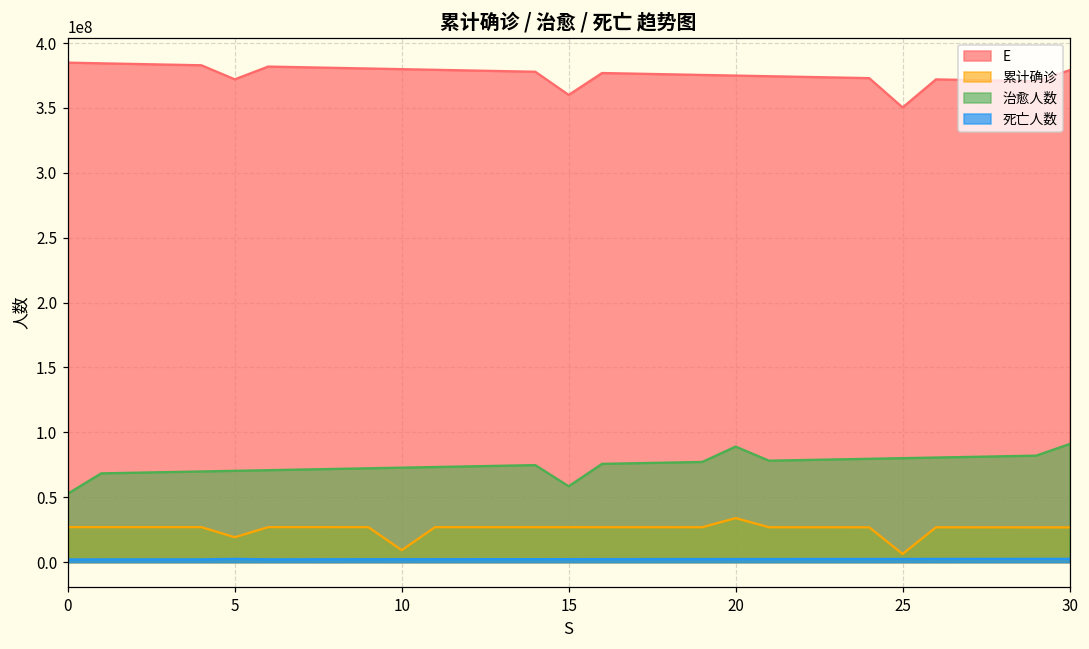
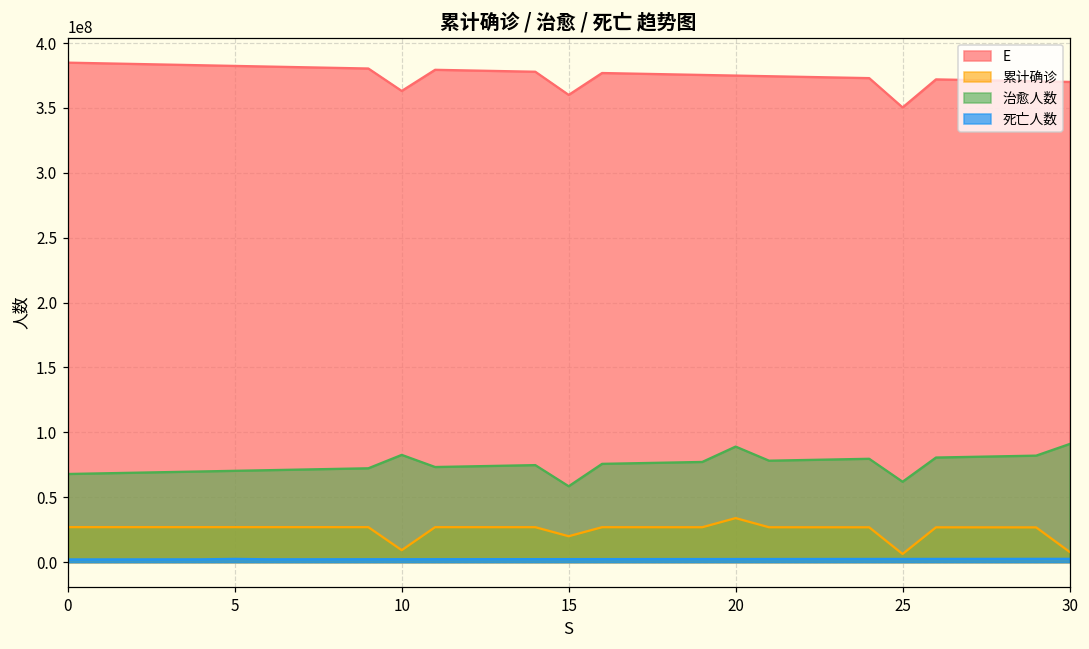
  {
    "E": {
      "0": 385000000,
-     "5": 372000000,
-     "10": 380000000,
+     "5": 382000000,
+     "10": 363000000,
      "15": 360000000,
      "20": 375000000,
      "25": 350000000,
-     "30": 379000000
+     "30": 370000000
    },
    "累计确诊": {
      "0": 27000000,
-     "5": 19000000,
+     "5": 27000000,
      "10": 9000000,
-     "15": 27000000,
+     "15": 20000000,
      "20": 34000000,
      "25": 6000000,
-     "30": 27000000
+     "30": 8000000
    },
    "治愈人数": {
-     "0": 53000000,
+     "0": 68000000,
      "5": 70000000,
-     "10": 73000000,
+     "10": 83000000,
      "15": 58000000,
      "20": 89000000,
-     "25": 80000000,
+     "25": 62000000,
      "30": 91000000
    },
    "死亡人数": {
      "0": 2000000,
      "5": 2000000,
      "10": 2000000,
      "15": 2000000,
      "20": 2000000,
      "25": 2000000,
      "30": 3000000
    }
  }
